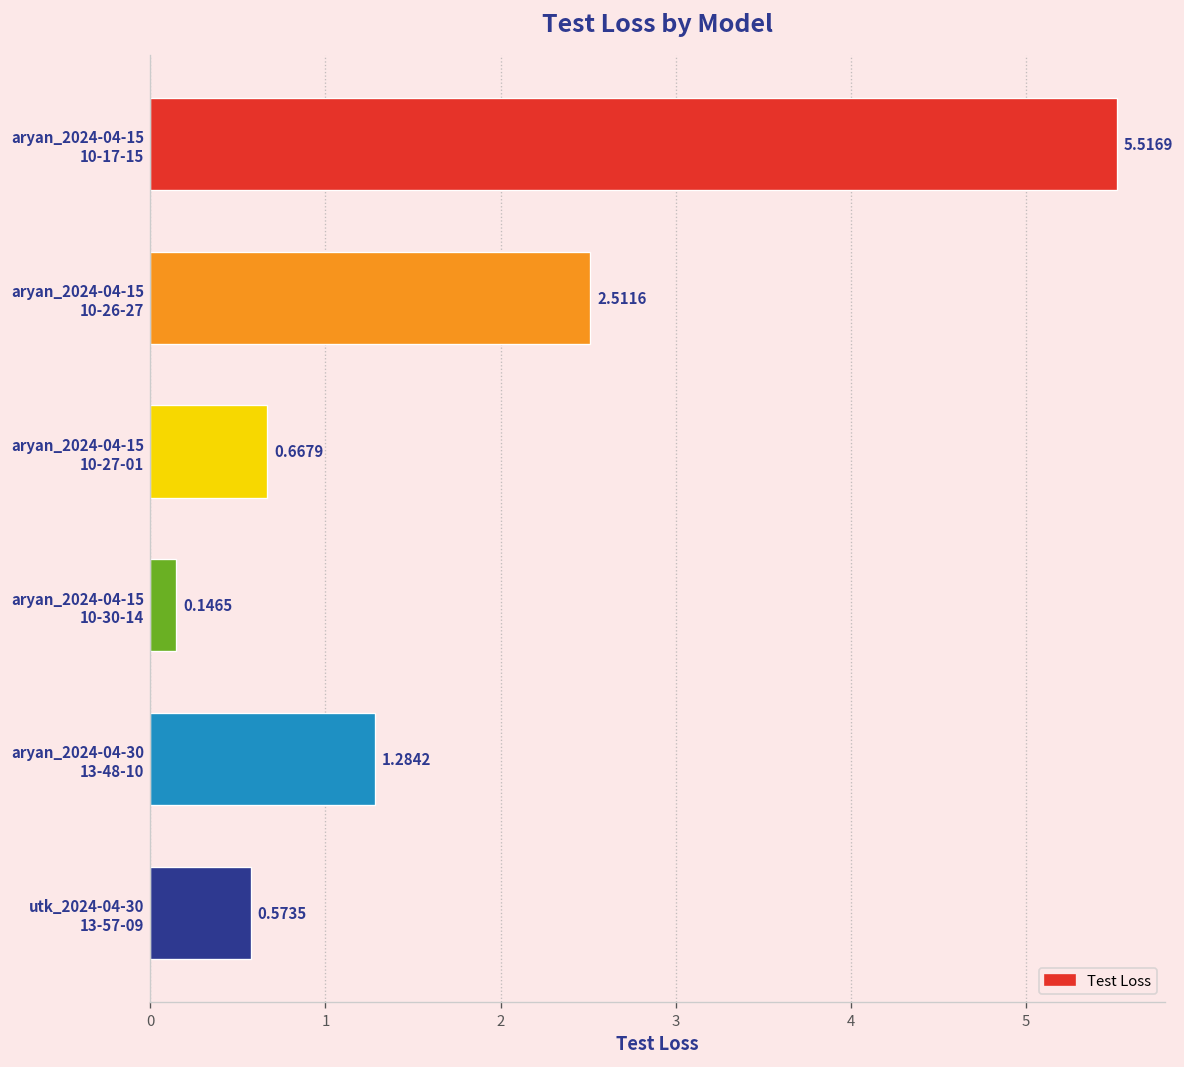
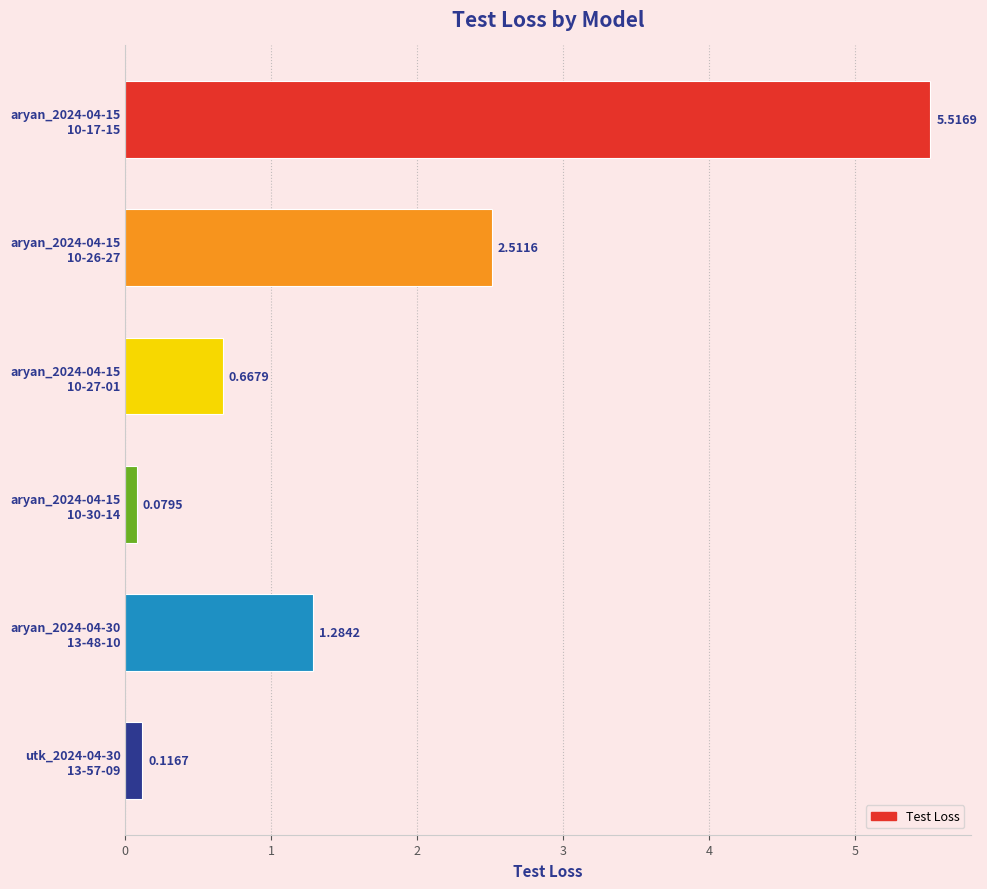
  {
    "aryan_2024-04-15 10-17-15": 5.5169,
    "aryan_2024-04-15 10-26-27": 2.5116,
    "aryan_2024-04-15 10-27-01": 0.6679,
-   "aryan_2024-04-15 10-30-14": 0.1465,
+   "aryan_2024-04-15 10-30-14": 0.0795,
    "aryan_2024-04-30 13-48-10": 1.2842,
-   "utk_2024-04-30 13-57-09": 0.5735
+   "utk_2024-04-30 13-57-09": 0.1167
  }
